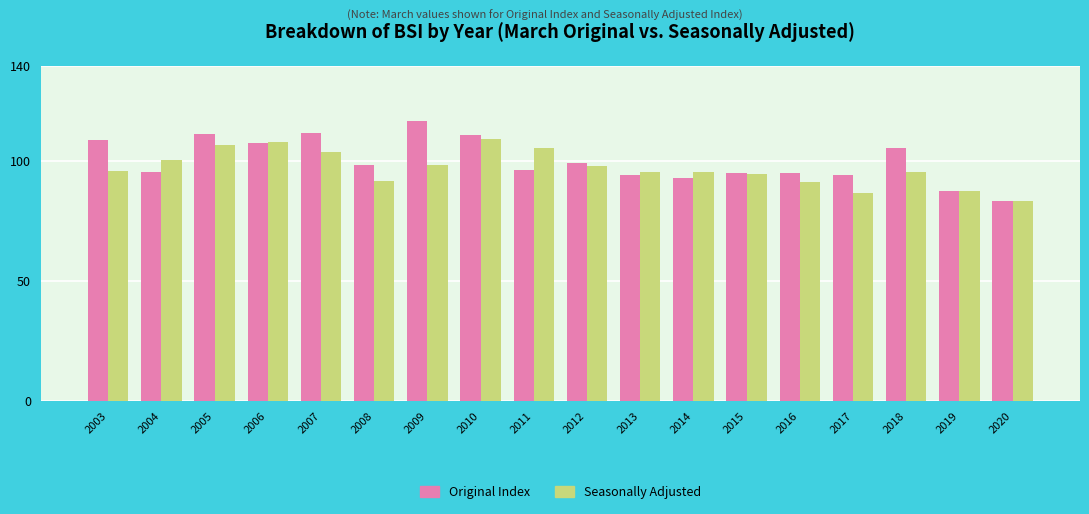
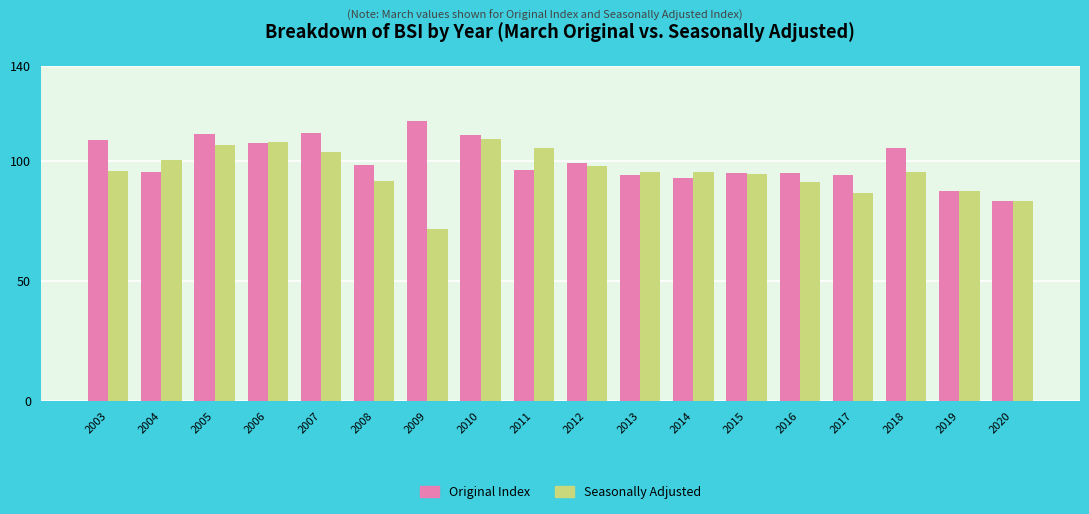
  {
    "Original Index": {
      "2003": 109,
      "2004": 96,
      "2005": 111,
      "2006": 108,
      "2007": 112,
      "2008": 98,
      "2009": 117,
      "2010": 111,
      "2011": 96,
      "2012": 100,
      "2013": 94,
      "2014": 93,
      "2015": 95,
      "2016": 95,
      "2017": 94,
      "2018": 106,
      "2019": 88,
      "2020": 84
    },
    "Seasonally Adjusted": {
      "2003": 96,
      "2004": 101,
      "2005": 107,
      "2006": 108,
      "2007": 104,
      "2008": 92,
-     "2009": 99,
+     "2009": 72,
      "2010": 109,
      "2011": 106,
      "2012": 98,
      "2013": 96,
      "2014": 95,
      "2015": 95,
      "2016": 91,
      "2017": 87,
      "2018": 96,
      "2019": 88,
      "2020": 84
    }
  }
